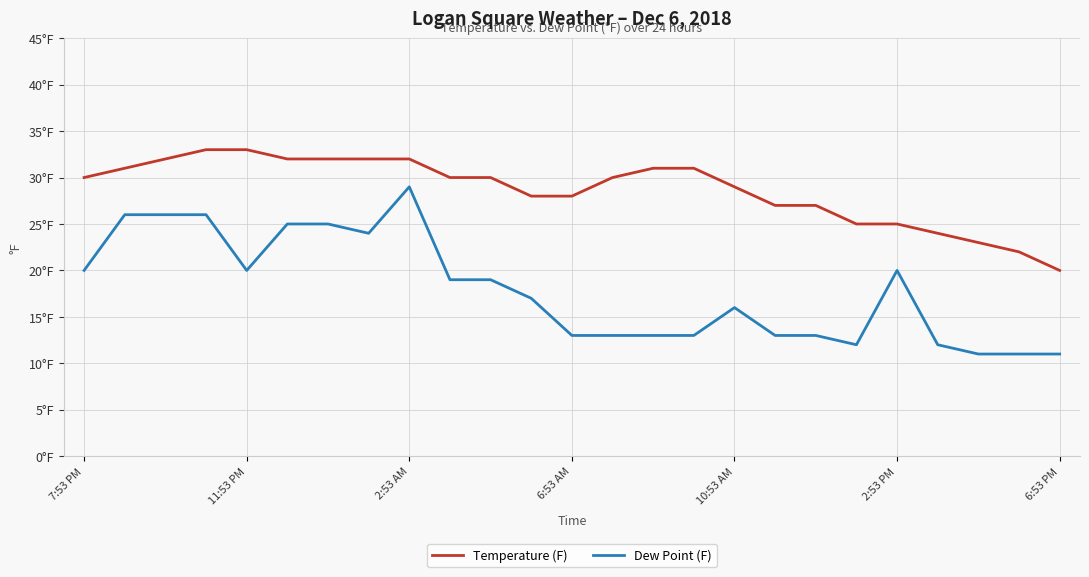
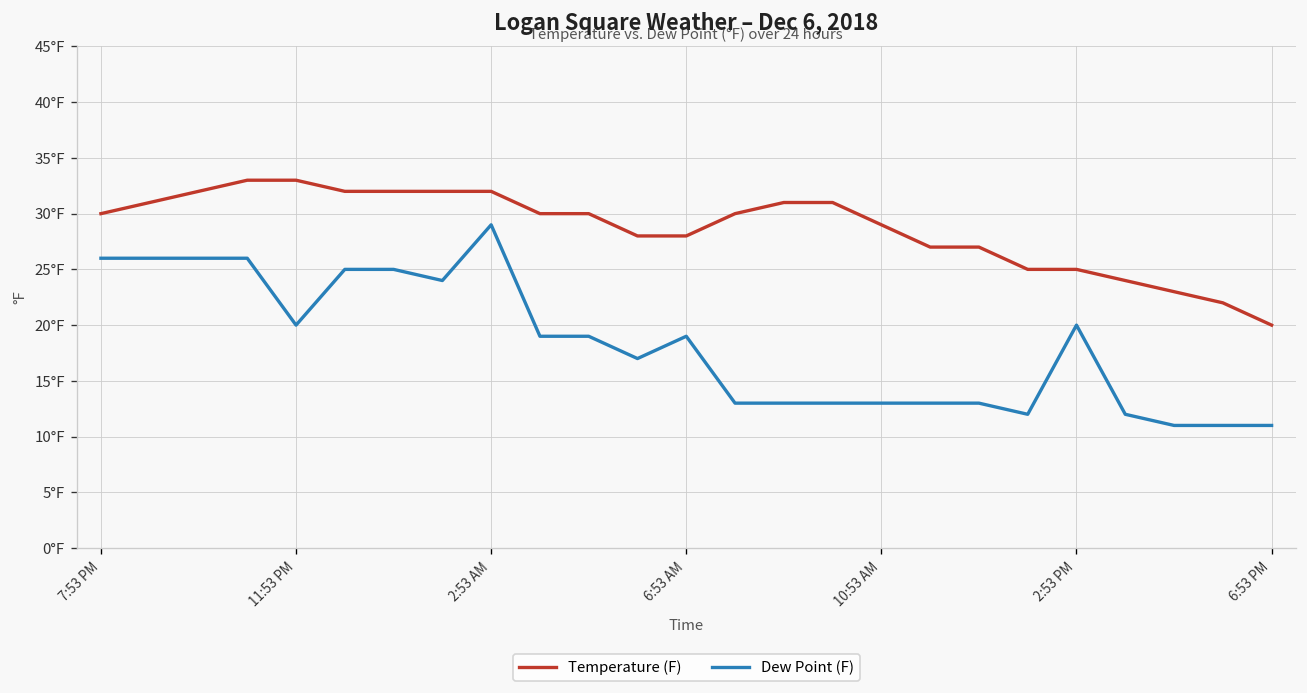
  {
    "Temperature (F)": {
      "7:53 PM": "30°F",
      "11:53 PM": "33°F",
      "2:53 AM": "32°F",
      "6:53 AM": "28°F",
      "10:53 AM": "29°F",
      "2:53 PM": "25°F",
      "6:53 PM": "20°F"
    },
    "Dew Point (F)": {
-     "7:53 PM": "20°F",
+     "7:53 PM": "26°F",
      "11:53 PM": "20°F",
      "2:53 AM": "29°F",
-     "6:53 AM": "13°F",
-     "10:53 AM": "16°F",
+     "6:53 AM": "19°F",
+     "10:53 AM": "13°F",
      "2:53 PM": "20°F",
      "6:53 PM": "11°F"
    }
  }
